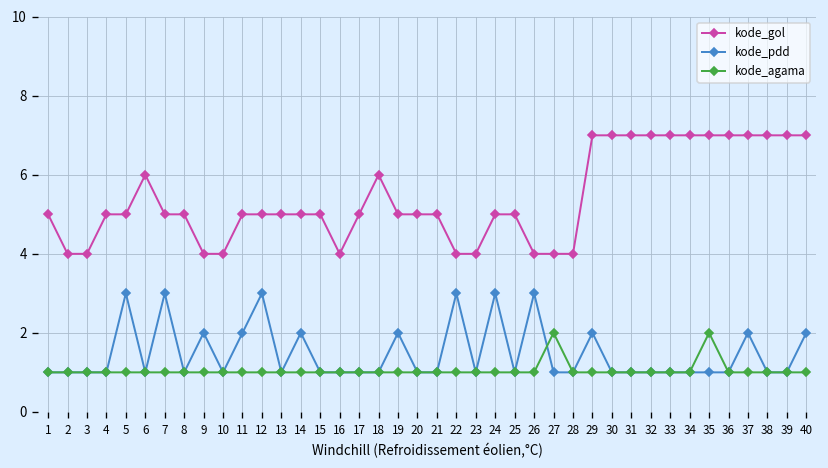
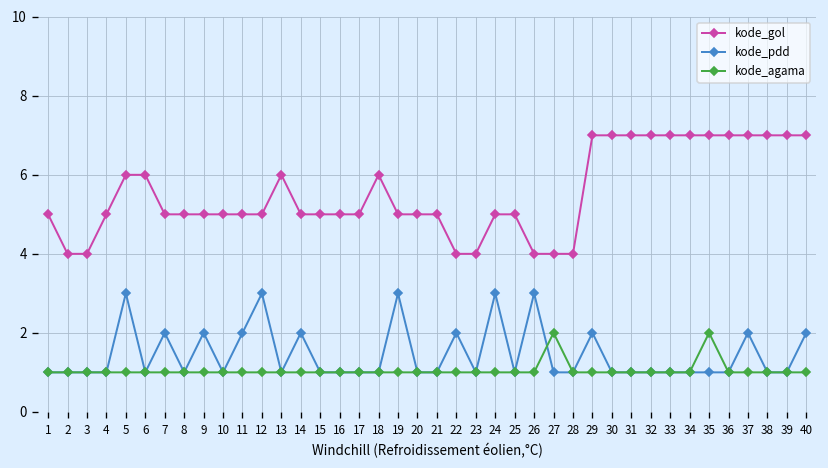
  {
    "kode_gol": {
      "1": 5,
      "2": 4,
      "3": 4,
      "4": 5,
-     "5": 5,
+     "5": 6,
      "6": 6,
      "7": 5,
      "8": 5,
-     "9": 4,
-     "10": 4,
+     "9": 5,
+     "10": 5,
      "11": 5,
      "12": 5,
-     "13": 5,
+     "13": 6,
      "14": 5,
      "15": 5,
-     "16": 4,
+     "16": 5,
      "17": 5,
      "18": 6,
      "19": 5,
      "20": 5,
      "21": 5,
      "22": 4,
      "23": 4,
      "24": 5,
      "25": 5,
      "26": 4,
      "27": 4,
      "28": 4,
      "29": 7,
      "30": 7,
      "31": 7,
      "32": 7,
      "33": 7,
      "34": 7,
      "35": 7,
      "36": 7,
      "37": 7,
      "38": 7,
      "39": 7,
      "40": 7
    },
    "kode_pdd": {
      "5": 3,
-     "7": 3,
+     "7": 2,
      "9": 2,
      "11": 2,
      "12": 3,
      "14": 2,
-     "19": 2,
-     "22": 3,
+     "19": 3,
+     "22": 2,
      "24": 3,
      "26": 3,
      "27": 1,
      "29": 2,
      "35": 1,
      "37": 2,
      "40": 2
    },
    "kode_agama": {
      "5": 1,
      "7": 1,
      "9": 1,
      "11": 1,
      "12": 1,
      "14": 1,
      "19": 1,
      "22": 1,
      "24": 1,
      "26": 1,
      "27": 2,
      "29": 1,
      "35": 2,
      "37": 1,
      "40": 1
    }
  }
